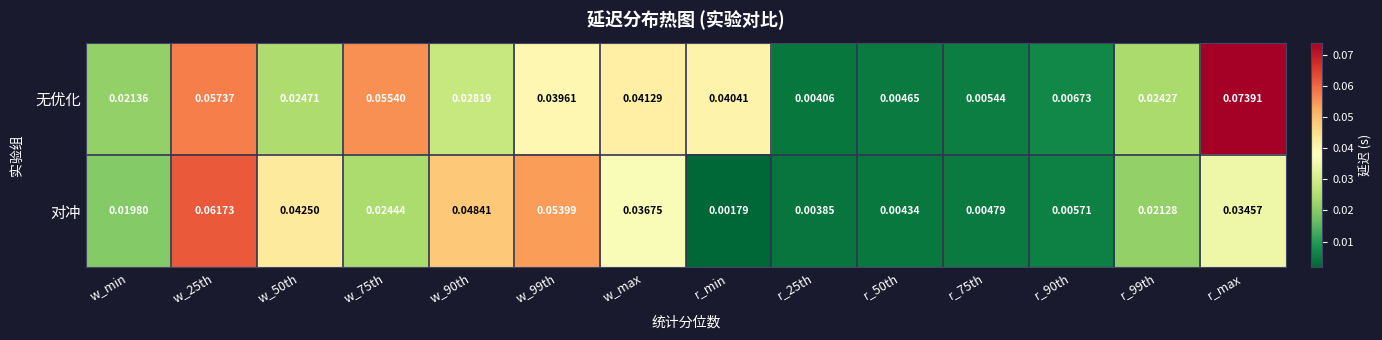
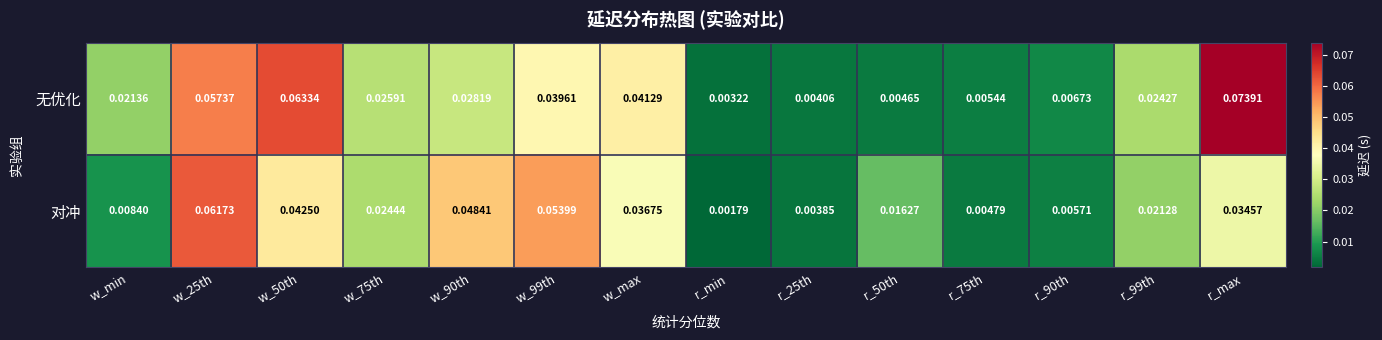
  {
    "无优化": {
      "w_min": 0.02136,
      "w_25th": 0.05737,
-     "w_50th": 0.02471,
-     "w_75th": 0.05540,
+     "w_50th": 0.06334,
+     "w_75th": 0.02591,
      "w_90th": 0.02819,
      "w_99th": 0.03961,
      "w_max": 0.04129,
-     "r_min": 0.04041,
+     "r_min": 0.00322,
      "r_25th": 0.00406,
      "r_50th": 0.00465,
      "r_75th": 0.00544,
      "r_90th": 0.00673,
      "r_99th": 0.02427,
      "r_max": 0.07391
    },
    "对冲": {
-     "w_min": 0.01980,
+     "w_min": 0.00840,
      "w_25th": 0.06173,
      "w_50th": 0.04250,
      "w_75th": 0.02444,
      "w_90th": 0.04841,
      "w_99th": 0.05399,
      "w_max": 0.03675,
      "r_min": 0.00179,
      "r_25th": 0.00385,
-     "r_50th": 0.00434,
+     "r_50th": 0.01627,
      "r_75th": 0.00479,
      "r_90th": 0.00571,
      "r_99th": 0.02128,
      "r_max": 0.03457
    }
  }
